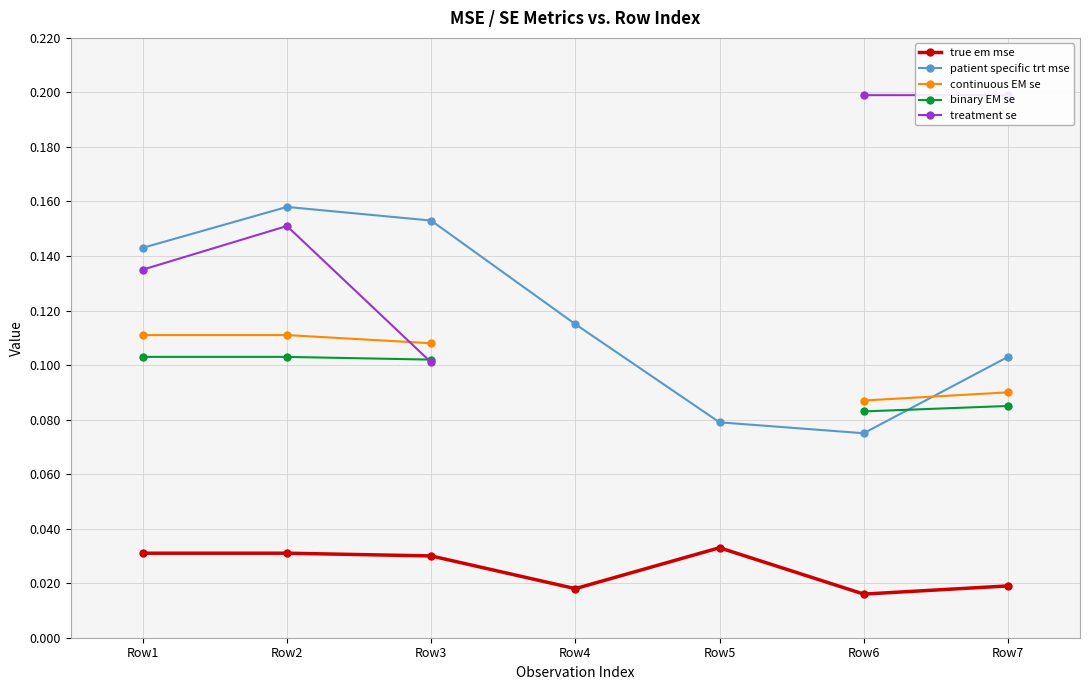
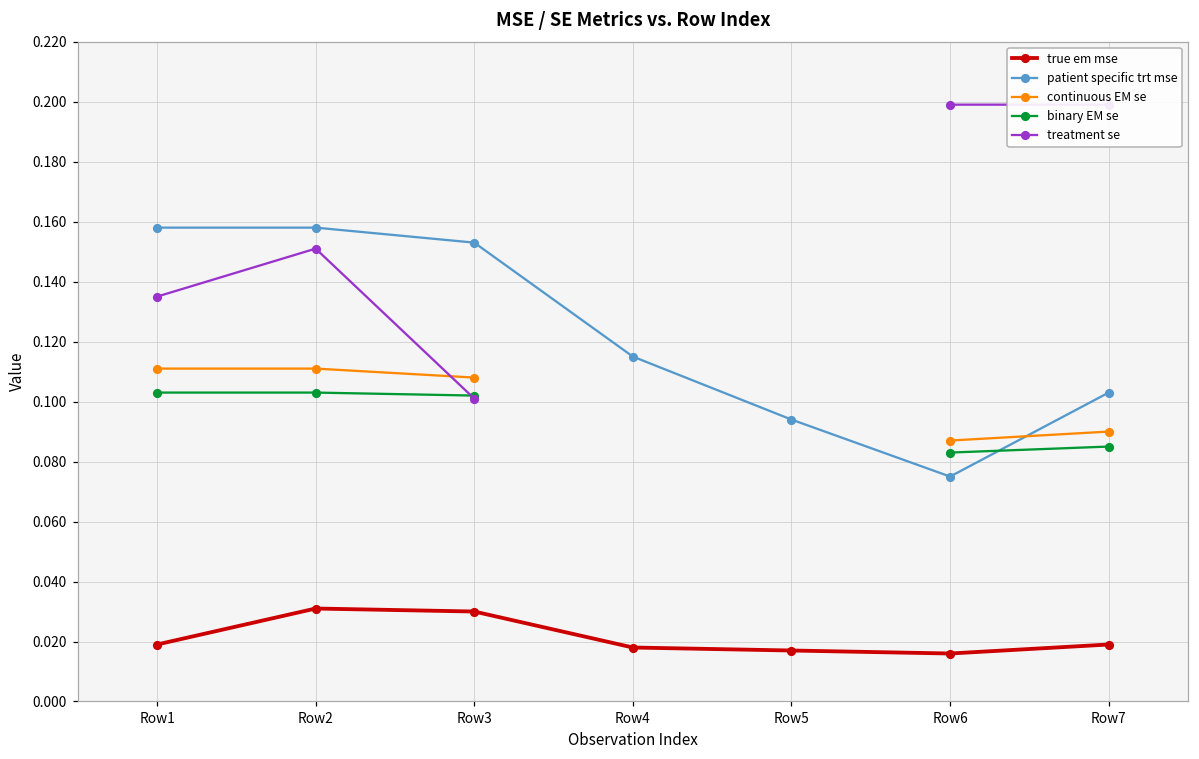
  {
    "true em mse": {
-     "Row1": 0.031,
+     "Row1": 0.019,
      "Row2": 0.031,
      "Row3": 0.030,
      "Row4": 0.018,
-     "Row5": 0.033,
+     "Row5": 0.017,
      "Row6": 0.016,
      "Row7": 0.019
    },
    "patient specific trt mse": {
-     "Row1": 0.143,
+     "Row1": 0.158,
      "Row2": 0.158,
      "Row3": 0.153,
      "Row4": 0.115,
-     "Row5": 0.079,
+     "Row5": 0.094,
      "Row6": 0.075,
      "Row7": 0.103
    },
    "continuous EM se": {
      "Row1": 0.111,
      "Row2": 0.111,
      "Row3": 0.108,
      "Row6": 0.087,
      "Row7": 0.090
    },
    "binary EM se": {
      "Row1": 0.103,
      "Row2": 0.103,
      "Row3": 0.102,
      "Row6": 0.083,
      "Row7": 0.085
    },
    "treatment se": {
      "Row1": 0.135,
      "Row2": 0.151,
      "Row3": 0.101,
      "Row6": 0.199
    }
  }
